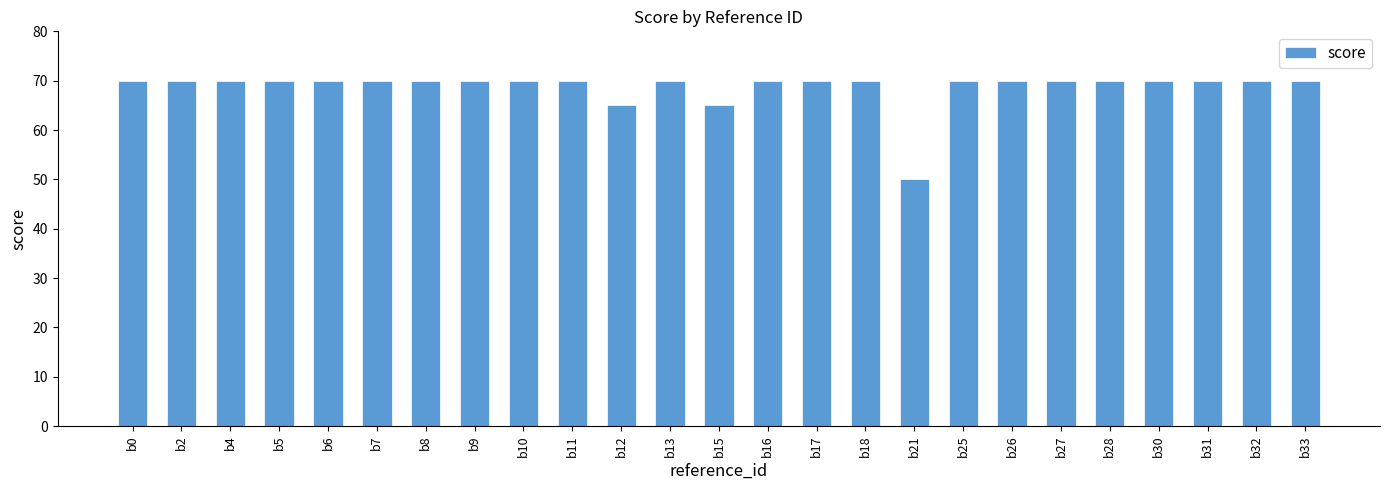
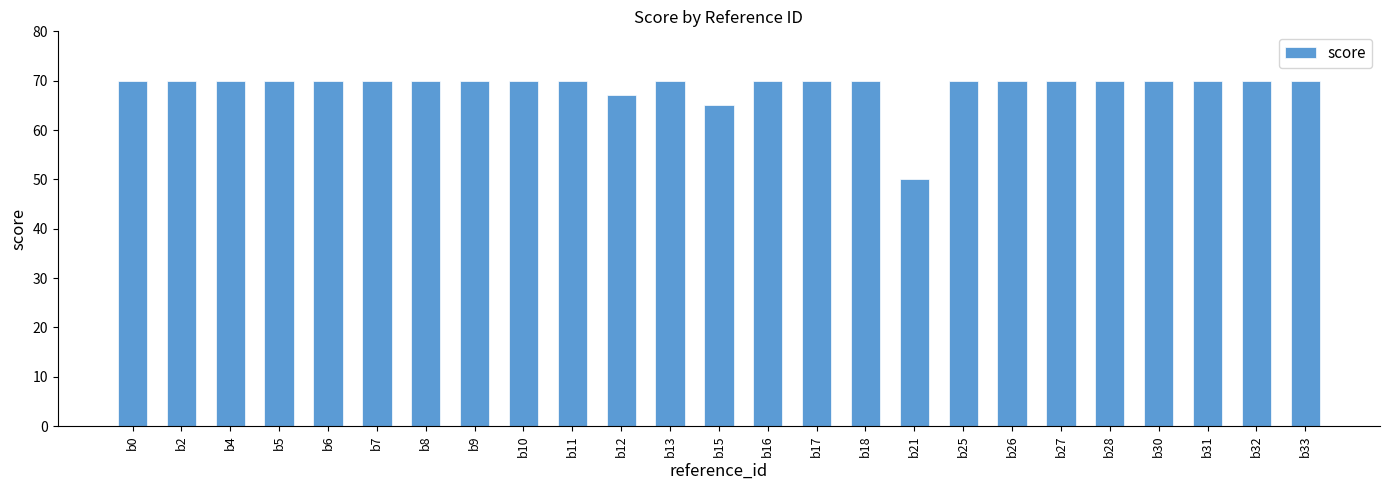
  {
    "b0": 70,
    "b2": 70,
    "b4": 70,
    "b5": 70,
    "b6": 70,
    "b7": 70,
    "b8": 70,
    "b9": 70,
    "b10": 70,
    "b11": 70,
-   "b12": 65,
+   "b12": 67,
    "b13": 70,
    "b15": 65,
    "b16": 70,
    "b17": 70,
    "b18": 70,
    "b21": 50,
    "b25": 70,
    "b26": 70,
    "b27": 70,
    "b28": 70,
    "b30": 70,
    "b31": 70,
    "b32": 70,
    "b33": 70
  }
